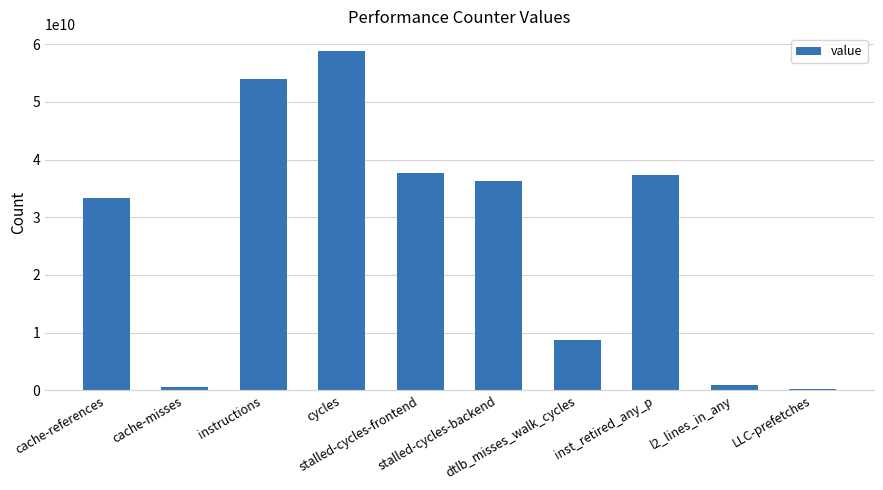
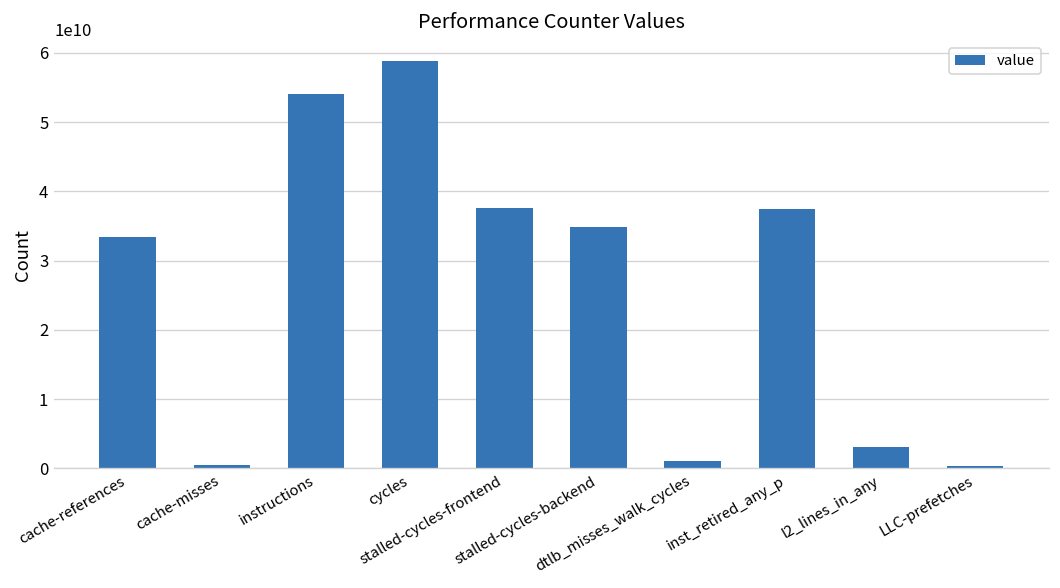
  {
    "cache-references": 33000000000,
    "cache-misses": 1000000000,
    "instructions": 54000000000,
    "cycles": 59000000000,
    "stalled-cycles-frontend": 38000000000,
-   "stalled-cycles-backend": 36000000000,
-   "dtlb_misses_walk_cycles": 9000000000,
+   "stalled-cycles-backend": 35000000000,
+   "dtlb_misses_walk_cycles": 1000000000,
    "inst_retired_any_p": 37000000000,
-   "l2_lines_in_any": 1000000000
+   "l2_lines_in_any": 3000000000
  }
